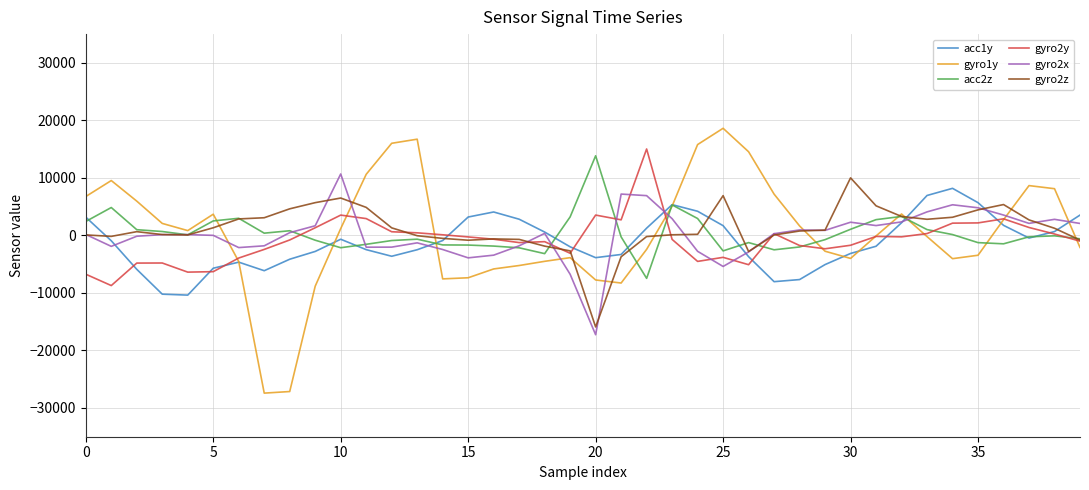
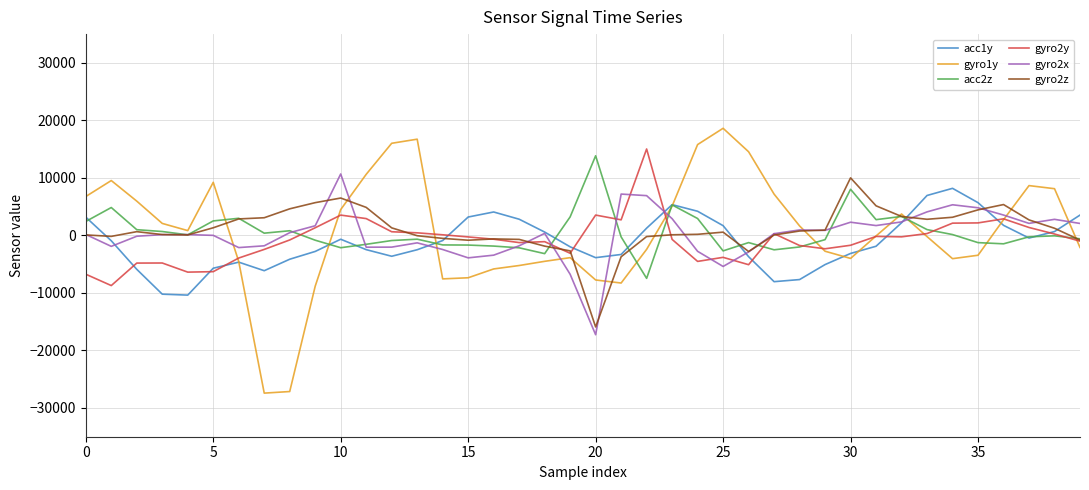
  {
    "acc1y": {
      "0": 3000,
      "5": -6000,
      "10": -1000,
      "15": 3000,
      "20": -4000,
      "25": 2000,
      "30": -3000,
      "35": 6000
    },
    "gyro1y": {
      "0": 7000,
-     "5": 4000,
-     "10": 1000,
+     "5": 9000,
+     "10": 4000,
      "15": -7000,
      "20": -8000,
      "25": 19000,
      "30": -4000,
      "35": -3000
    },
    "acc2z": {
      "0": 2000,
      "5": 3000,
      "10": -2000,
      "15": -2000,
      "20": 14000,
      "25": -3000,
-     "30": 1000,
+     "30": 8000,
      "35": -1000
    },
    "gyro2y": {
      "0": -7000,
      "5": -6000,
      "10": 4000,
      "15": 0,
      "20": 4000,
      "25": -4000,
      "30": -2000,
      "35": 2000
    },
    "gyro2x": {
      "5": 0,
      "10": 11000,
      "15": -4000,
      "20": -17000,
      "25": -5000,
      "30": 2000
    },
    "gyro2z": {
      "5": 1000,
      "10": 7000,
      "15": -1000,
      "20": -16000,
-     "25": 7000,
+     "25": 1000,
      "30": 10000
    }
  }
